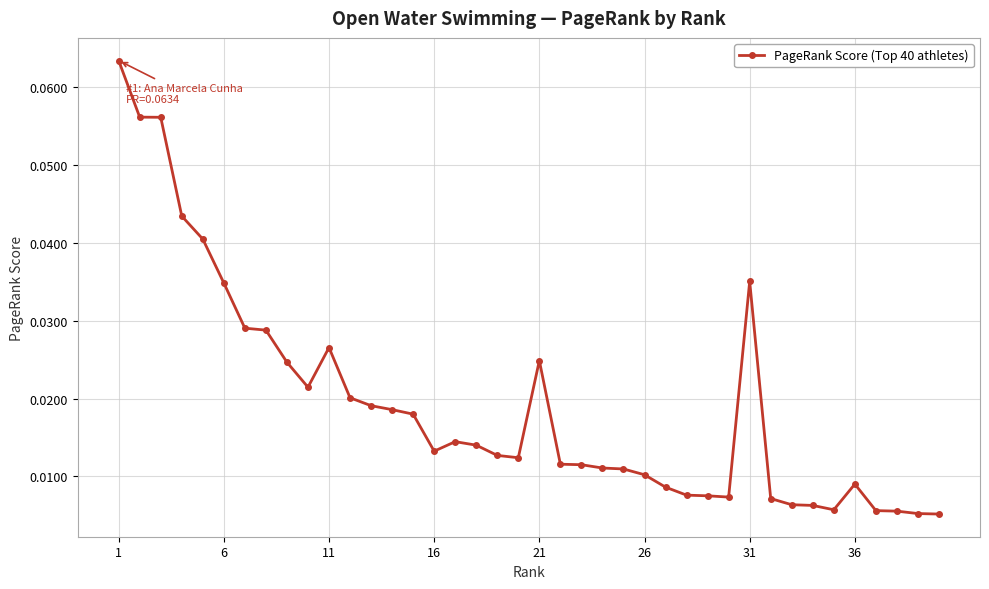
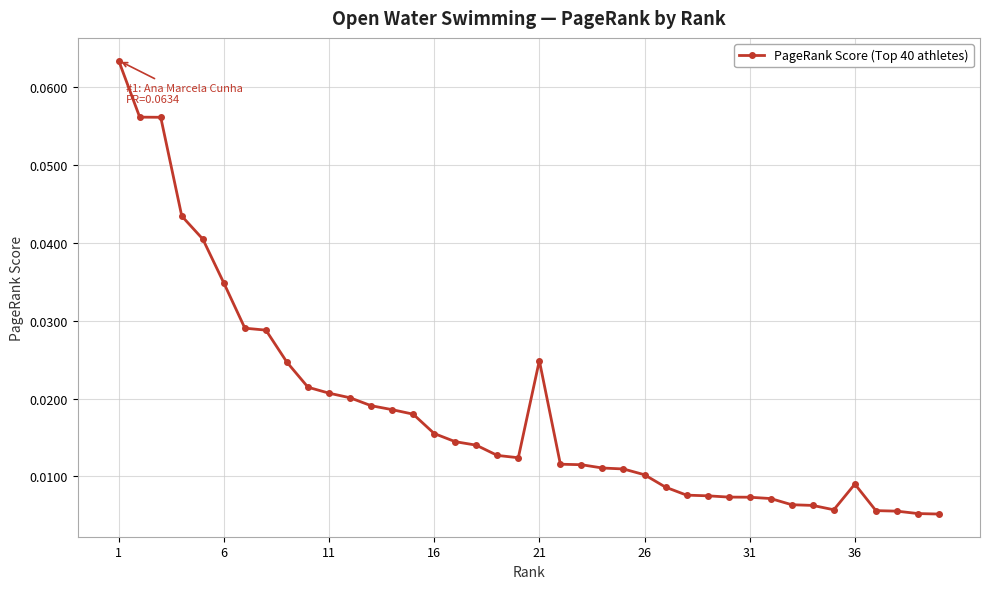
  {
    "6": 0.035,
-   "11": 0.027,
-   "16": 0.013,
+   "11": 0.021,
+   "16": 0.016,
    "21": 0.025,
    "26": 0.010,
-   "31": 0.035,
+   "31": 0.007,
    "36": 0.009
  }
